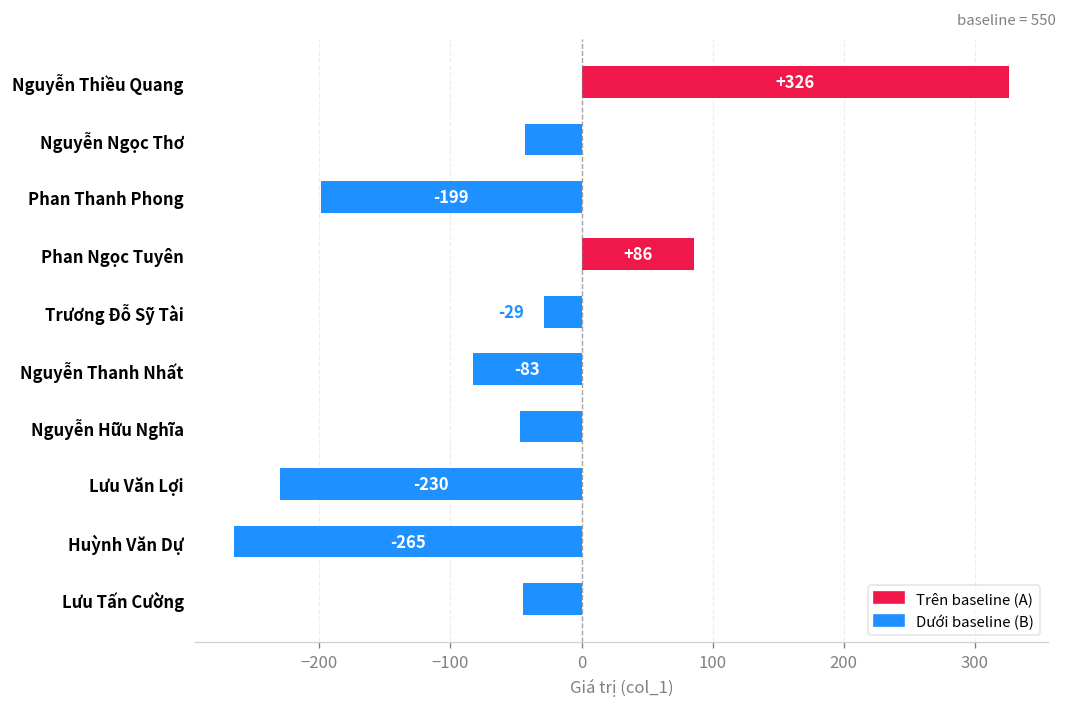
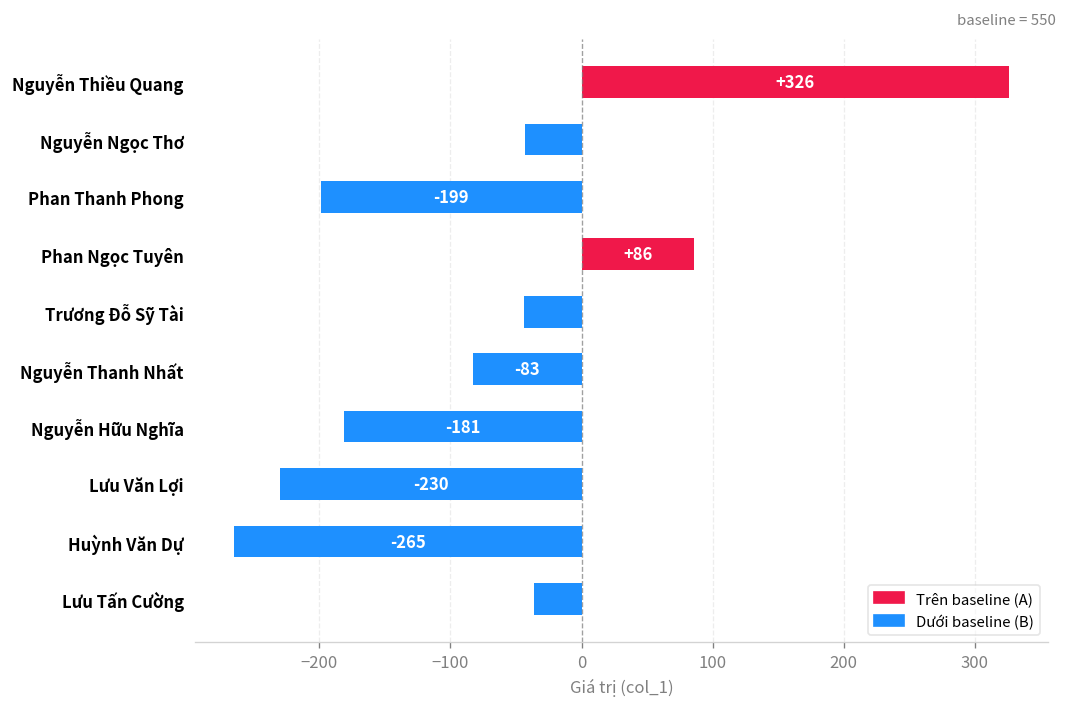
  {
    "Nguyễn Ngọc Thơ": -43,
-   "Trương Đỗ Sỹ Tài": -29,
-   "Nguyễn Hữu Nghĩa": -47,
-   "Lưu Tấn Cường": -45
+   "Trương Đỗ Sỹ Tài": -44,
+   "Nguyễn Hữu Nghĩa": -181,
+   "Lưu Tấn Cường": -36
  }
